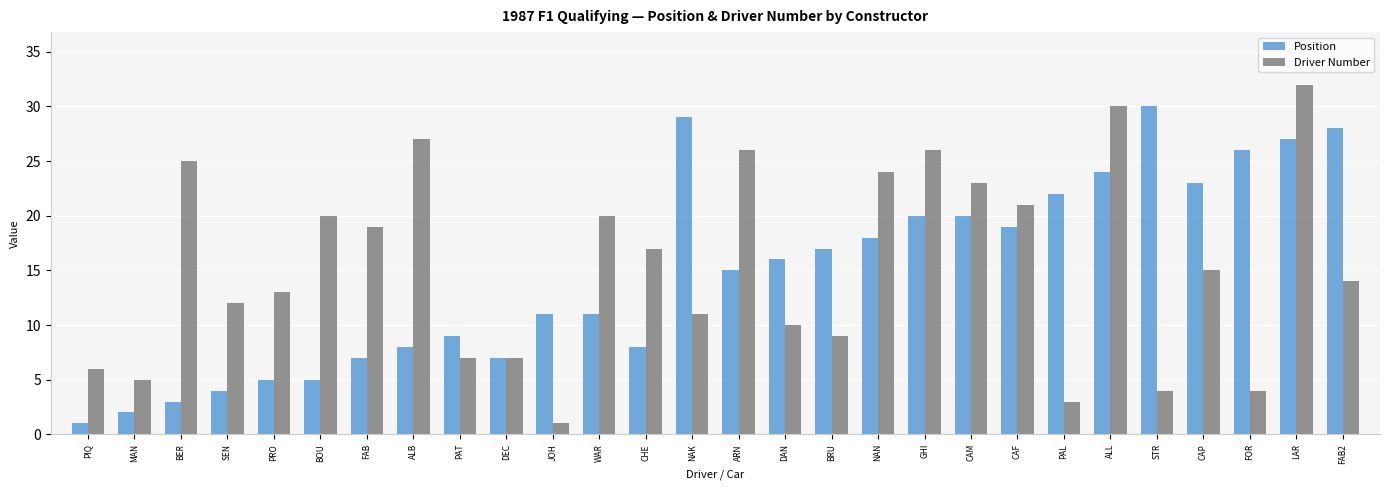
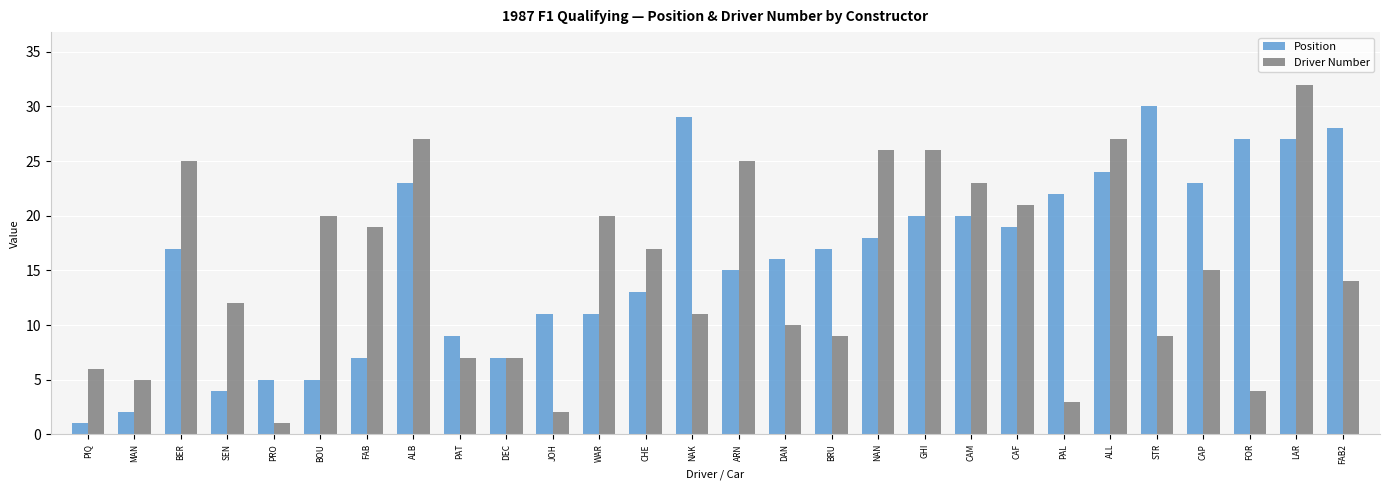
  {
    "Position": {
      "PIQ": 1,
      "MAN": 2,
-     "BER": 3,
+     "BER": 17,
      "SEN": 4,
      "PRO": 5,
      "BOU": 5,
      "FAB": 7,
-     "ALB": 8,
+     "ALB": 23,
      "PAT": 9,
      "DEC": 7,
      "JOH": 11,
      "WAR": 11,
-     "CHE": 8,
+     "CHE": 13,
      "NAK": 29,
      "ARN": 15,
      "DAN": 16,
      "BRU": 17,
      "NAN": 18,
      "GHI": 20,
      "CAM": 20,
      "CAF": 19,
      "PAL": 22,
      "ALL": 24,
      "STR": 30,
      "CAP": 23,
-     "FOR": 26,
+     "FOR": 27,
      "LAR": 27,
      "FAB2": 28
    },
    "Driver Number": {
      "PIQ": 6,
      "MAN": 5,
      "BER": 25,
      "SEN": 12,
-     "PRO": 13,
+     "PRO": 1,
      "BOU": 20,
      "FAB": 19,
      "ALB": 27,
      "PAT": 7,
      "DEC": 7,
-     "JOH": 1,
+     "JOH": 2,
      "WAR": 20,
      "CHE": 17,
      "NAK": 11,
-     "ARN": 26,
+     "ARN": 25,
      "DAN": 10,
      "BRU": 9,
-     "NAN": 24,
+     "NAN": 26,
      "GHI": 26,
      "CAM": 23,
      "CAF": 21,
      "PAL": 3,
-     "ALL": 30,
-     "STR": 4,
+     "ALL": 27,
+     "STR": 9,
      "CAP": 15,
      "FOR": 4,
      "LAR": 32,
      "FAB2": 14
    }
  }
